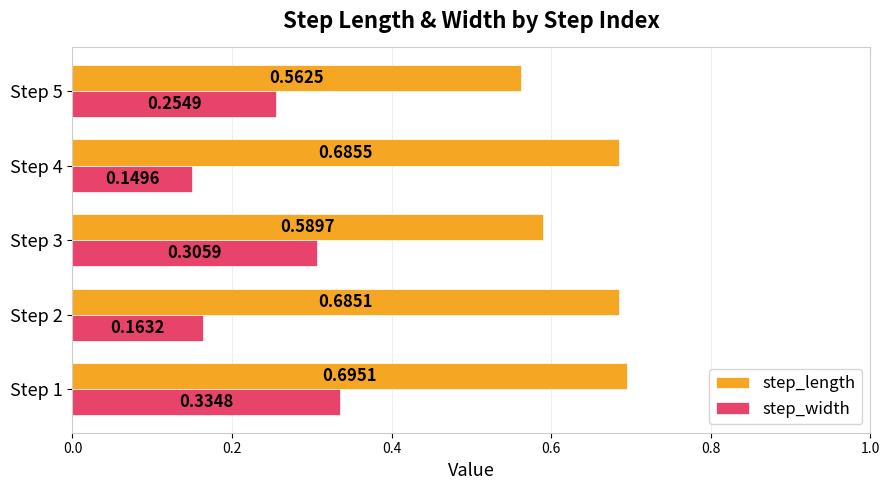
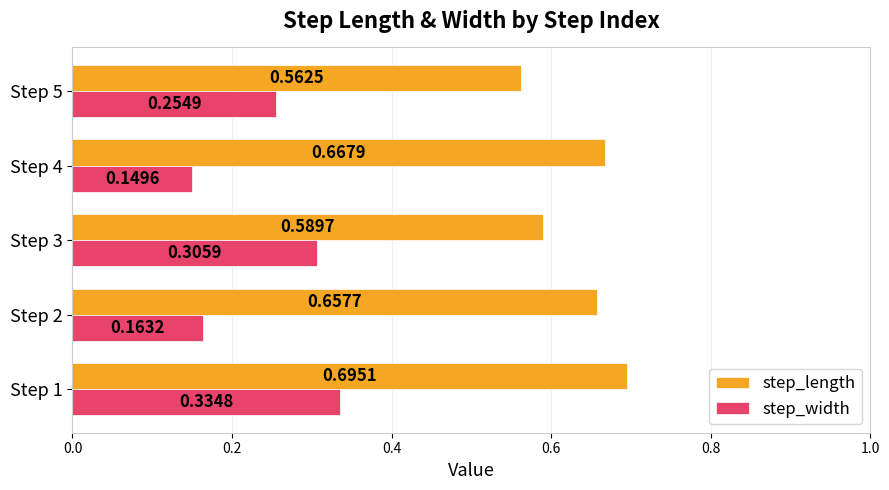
  {
    "step_length": {
      "Step 5": 0.5625,
-     "Step 4": 0.6855,
+     "Step 4": 0.6679,
      "Step 3": 0.5897,
-     "Step 2": 0.6851,
+     "Step 2": 0.6577,
      "Step 1": 0.6951
    },
    "step_width": {
      "Step 5": 0.2549,
      "Step 4": 0.1496,
      "Step 3": 0.3059,
      "Step 2": 0.1632,
      "Step 1": 0.3348
    }
  }
